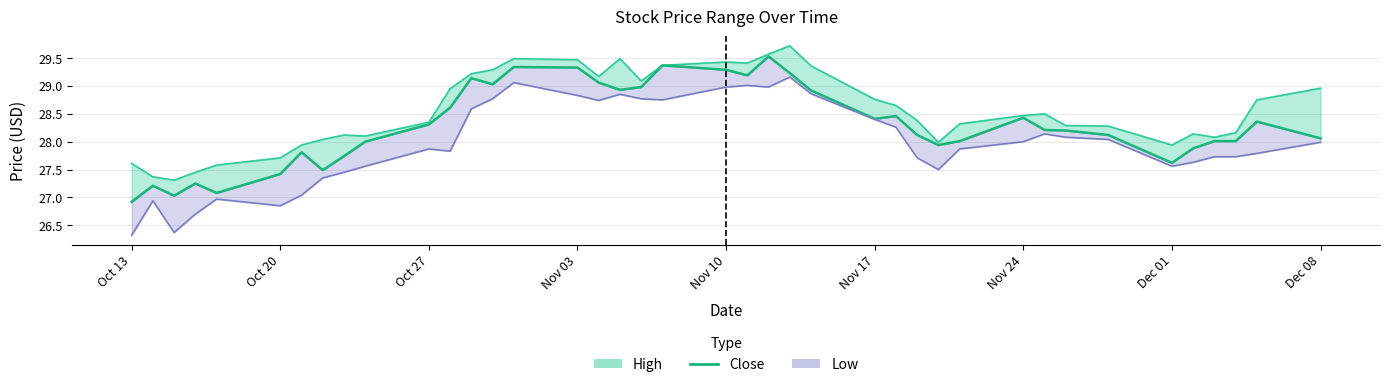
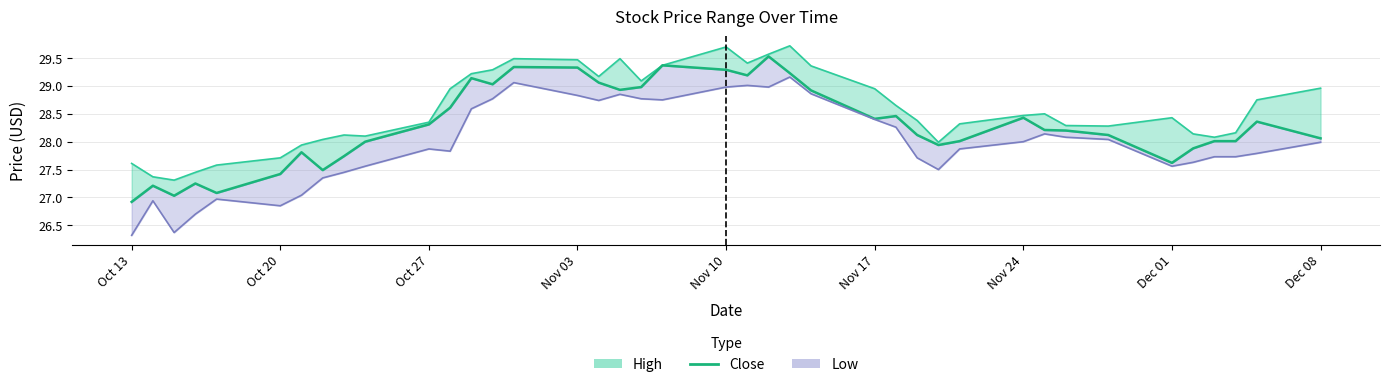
  {
    "High": {
      "Oct 13": 27.6,
      "Oct 20": 27.7,
      "Nov 03": 29.5,
-     "Nov 10": 29.4,
-     "Nov 17": 28.8,
-     "Dec 01": 27.9,
+     "Nov 10": 29.7,
+     "Nov 17": 29.0,
+     "Dec 01": 28.4,
      "Dec 08": 29.0
    }
  }
